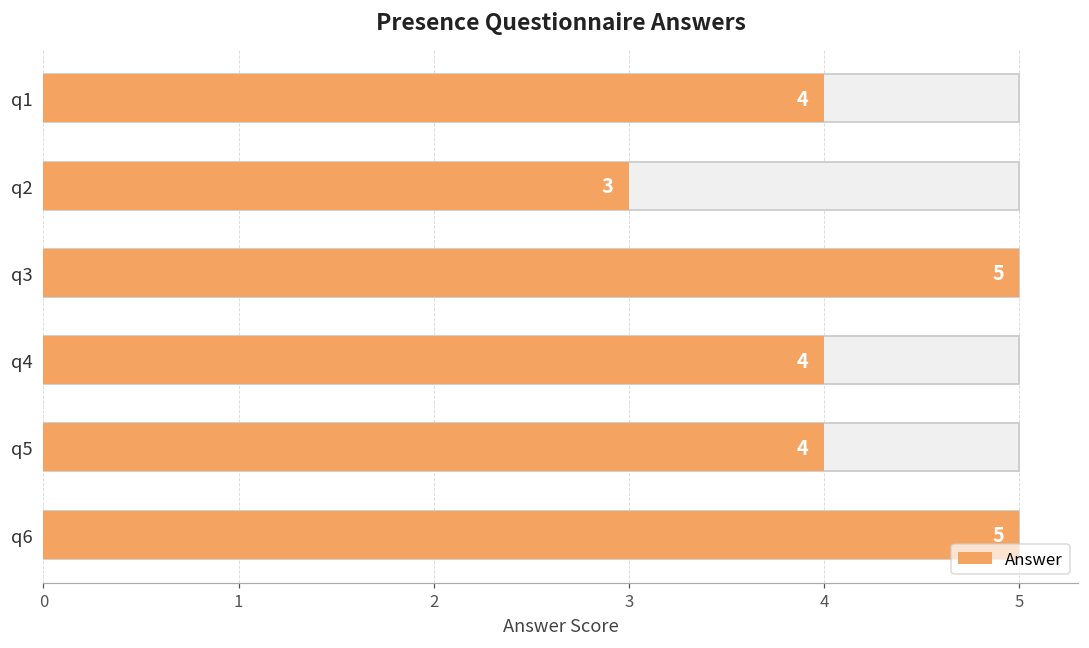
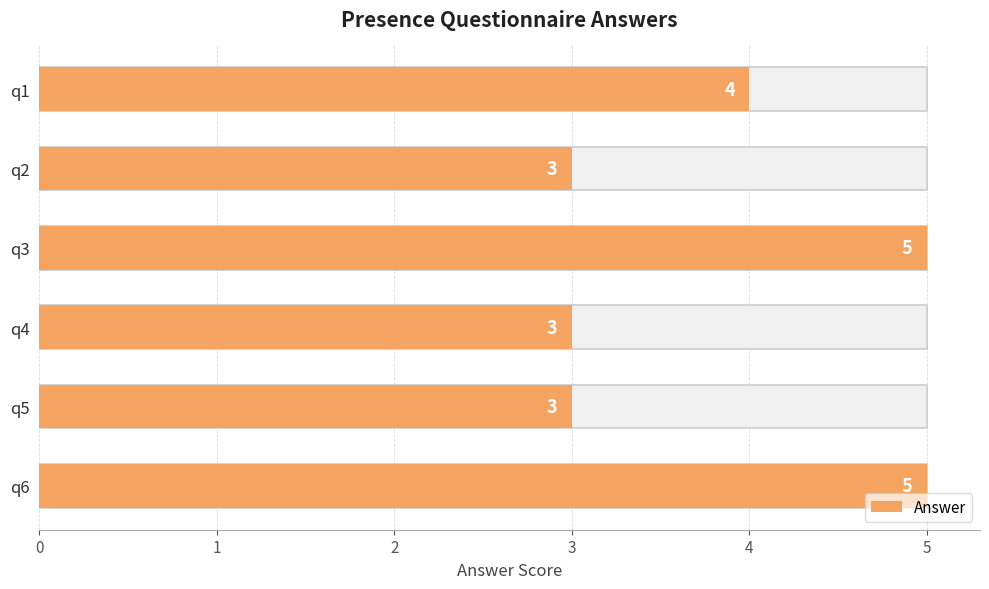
  {
    "Answer": {
      "q3": 5,
-     "q4": 4,
-     "q5": 4
+     "q4": 3,
+     "q5": 3
    }
  }
